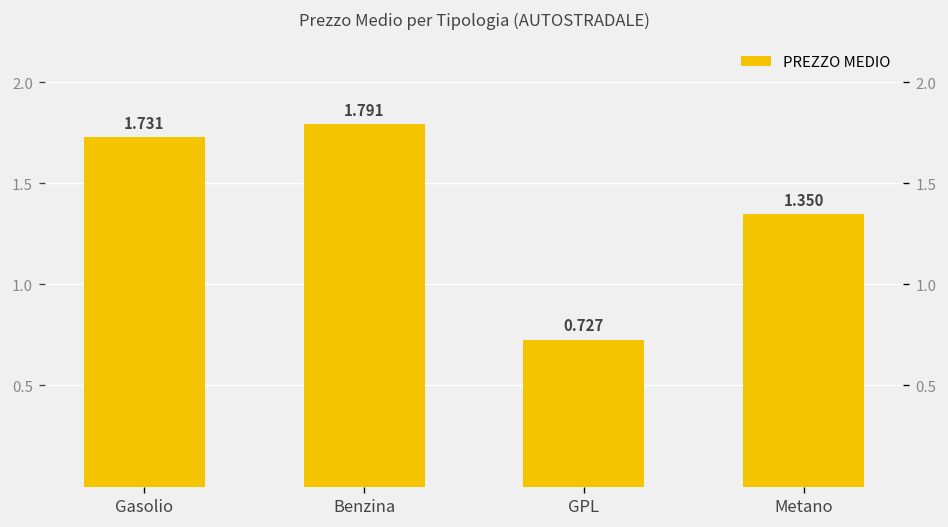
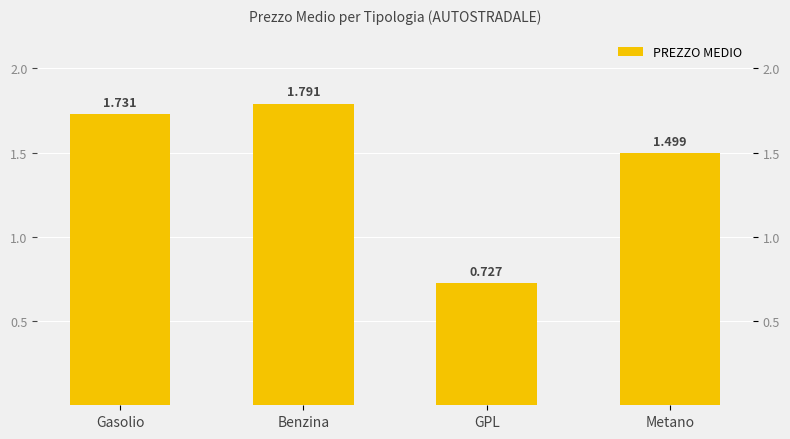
  {
    "Gasolio": 1.731,
    "Benzina": 1.791,
    "GPL": 0.727,
-   "Metano": 1.350
+   "Metano": 1.499
  }
